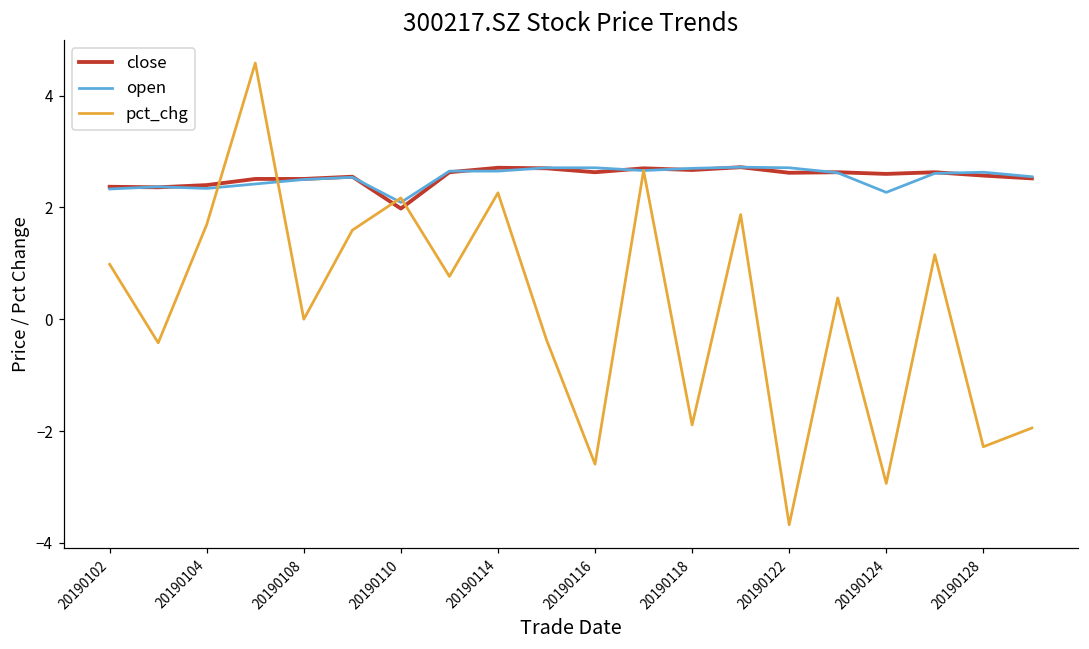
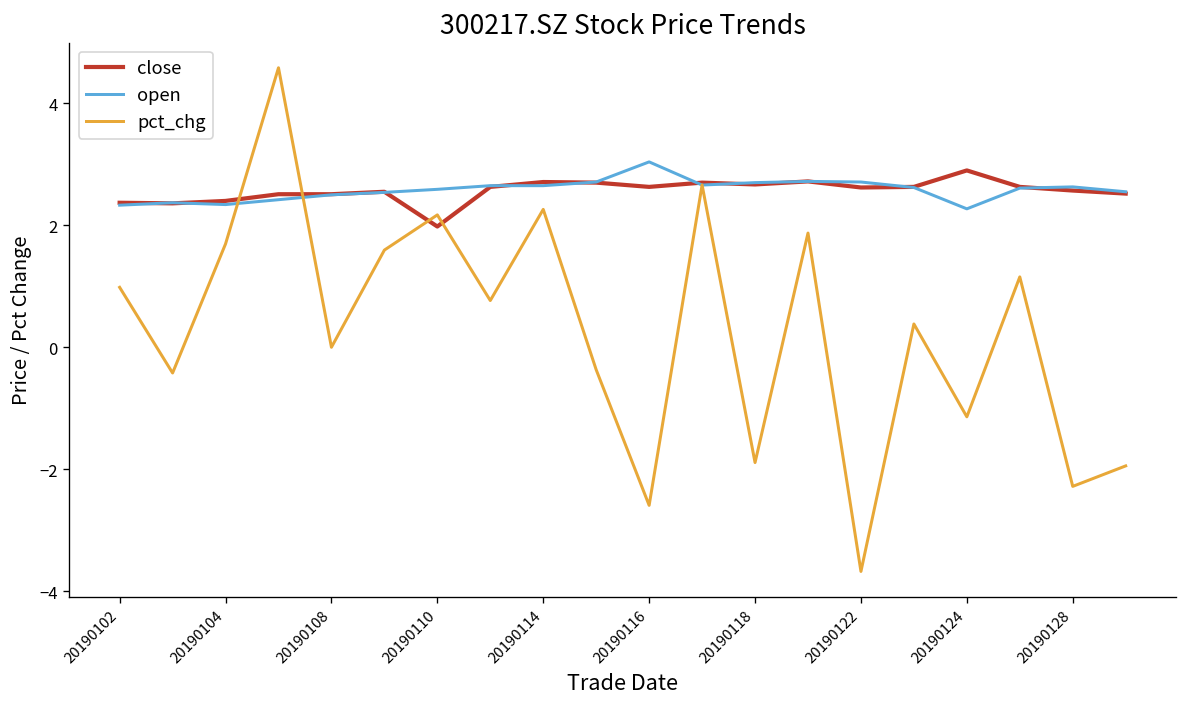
  {
    "close": {
      "20190104": 2.4,
      "20190110": 2.0,
      "20190114": 2.7,
      "20190116": 2.6,
      "20190122": 2.6,
-     "20190124": 2.6,
+     "20190124": 2.9,
      "20190128": 2.6
    },
    "open": {
      "20190104": 2.3,
-     "20190110": 2.1,
+     "20190110": 2.6,
      "20190114": 2.7,
-     "20190116": 2.7,
+     "20190116": 3.0,
      "20190122": 2.7,
      "20190124": 2.3,
      "20190128": 2.6
    },
    "pct_chg": {
      "20190102": 1.0,
      "20190104": 1.7,
      "20190108": 0.0,
      "20190110": 2.2,
      "20190114": 2.3,
      "20190116": -2.6,
      "20190118": -1.9,
      "20190122": -3.7,
-     "20190124": -2.9,
+     "20190124": -1.1,
      "20190128": -2.3
    }
  }
